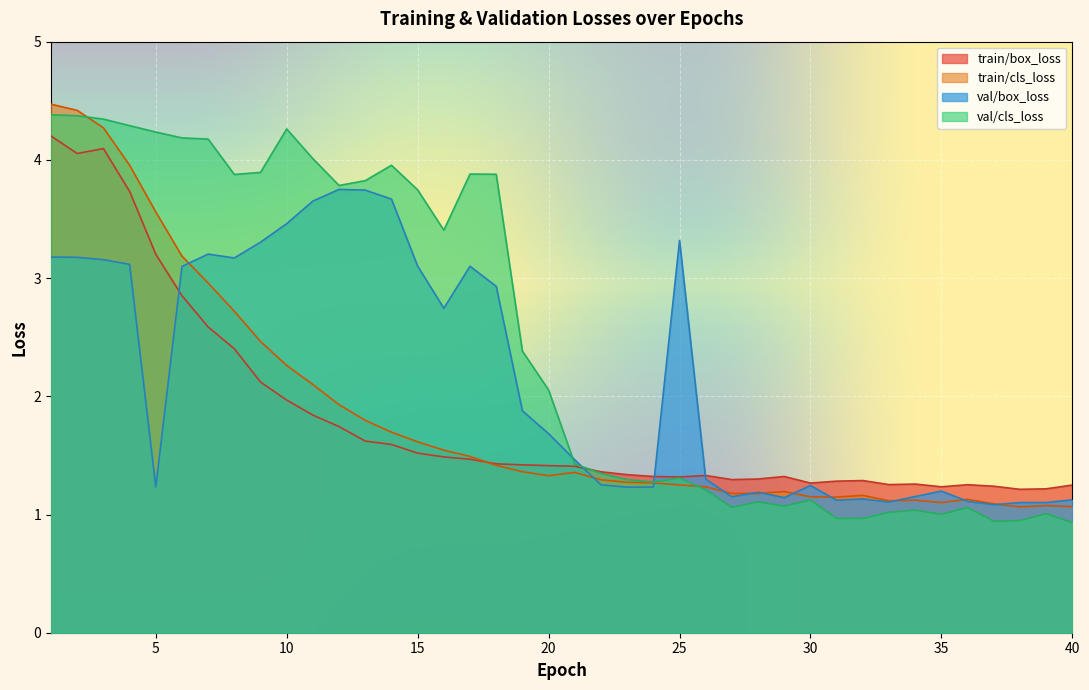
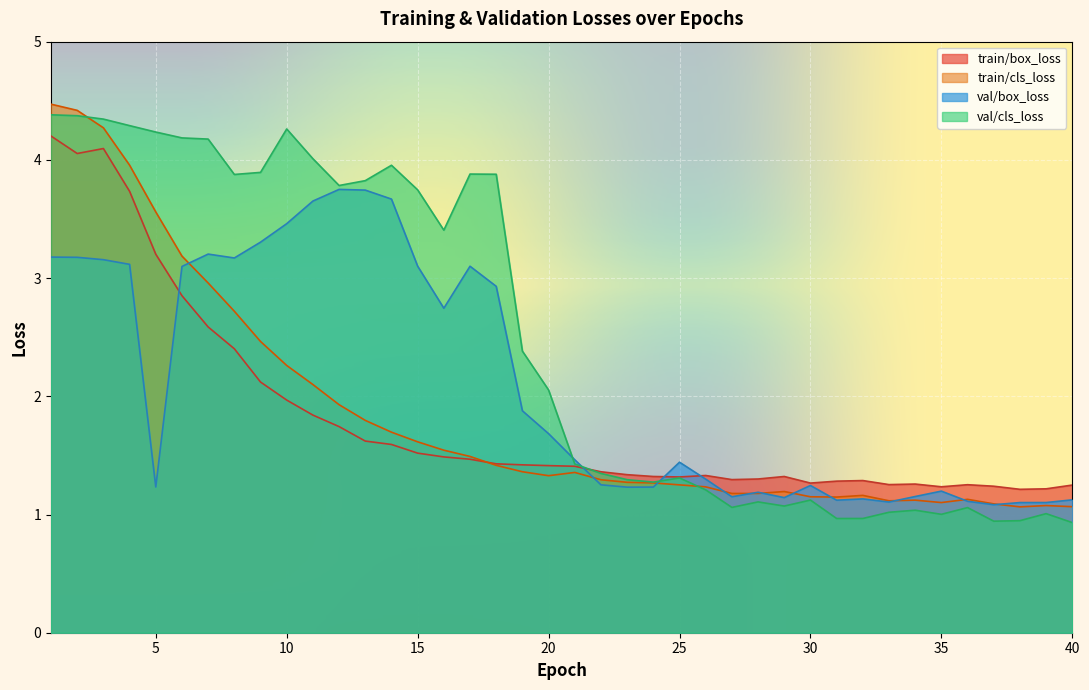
  {
    "val/box_loss": {
      "5": 1.23,
      "10": 3.46,
      "15": 3.10,
      "20": 1.68,
-     "25": 3.32,
+     "25": 1.44,
      "35": 1.20,
      "40": 1.12
    },
    "val/cls_loss": {
      "5": 4.24,
      "10": 4.26,
      "15": 3.75,
      "20": 2.05,
      "30": 1.12,
      "35": 1.00,
      "40": 0.93
    }
  }
